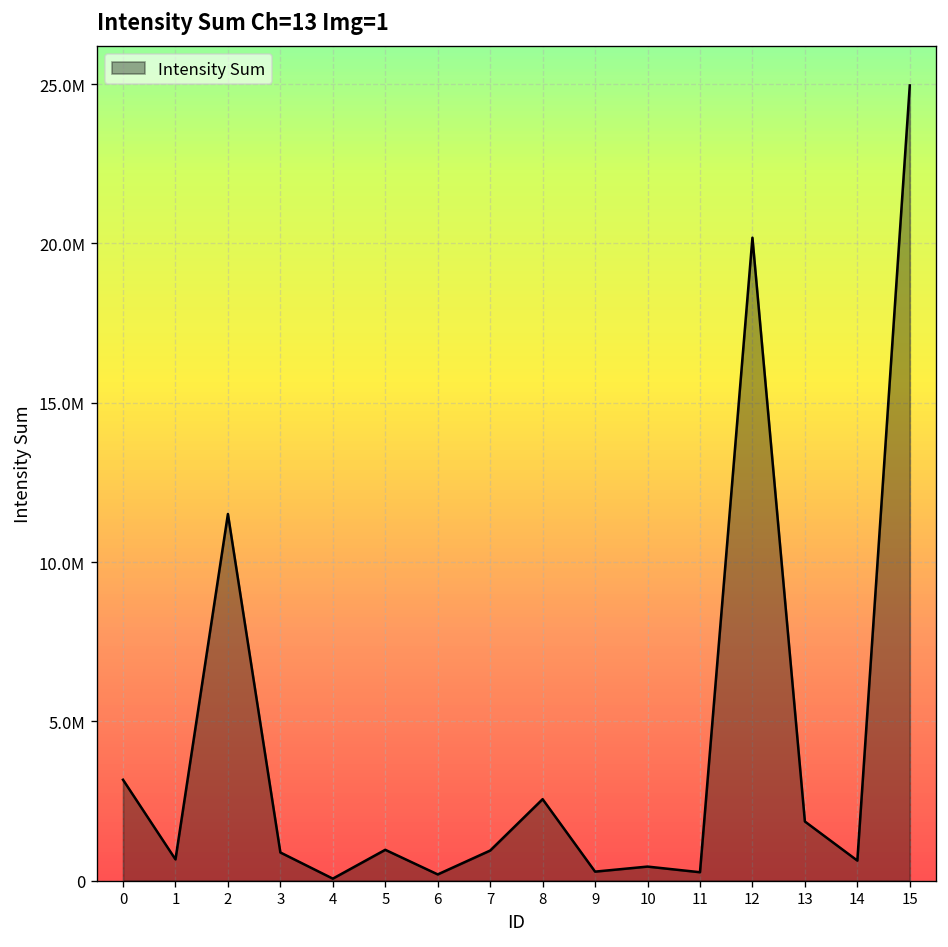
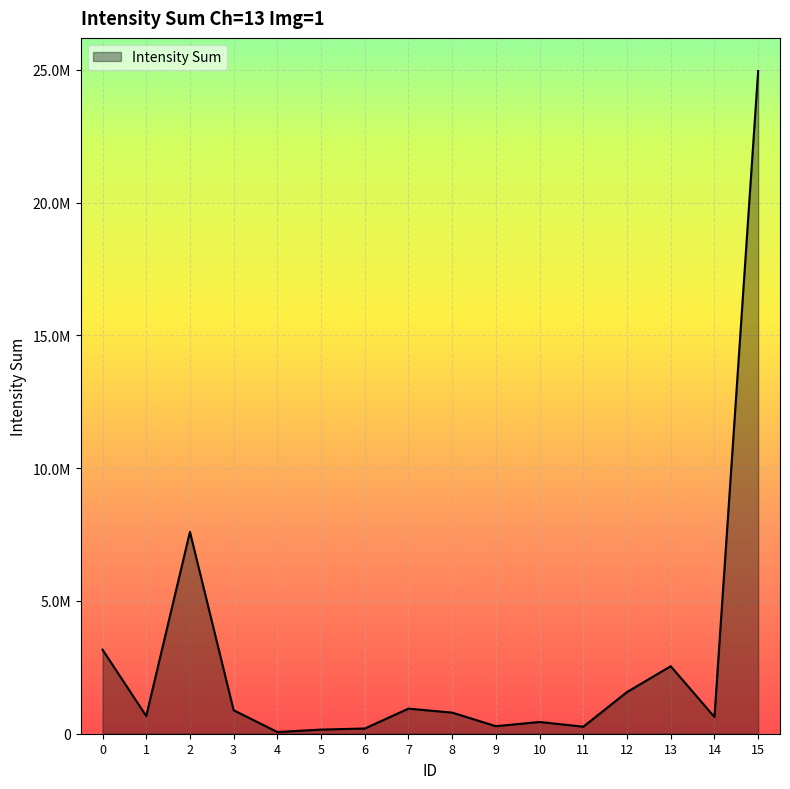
  {
    "0": 3200000,
    "1": 700000,
-   "2": 11500000,
+   "2": 7600000,
    "3": 900000,
    "4": 100000,
-   "5": 1000000,
+   "5": 200000,
    "6": 200000,
    "7": 900000,
-   "8": 2600000,
+   "8": 800000,
    "9": 300000,
    "10": 400000,
    "11": 300000,
-   "12": 20200000,
-   "13": 1900000,
+   "12": 1600000,
+   "13": 2500000,
    "14": 600000,
    "15": 25000000
  }
